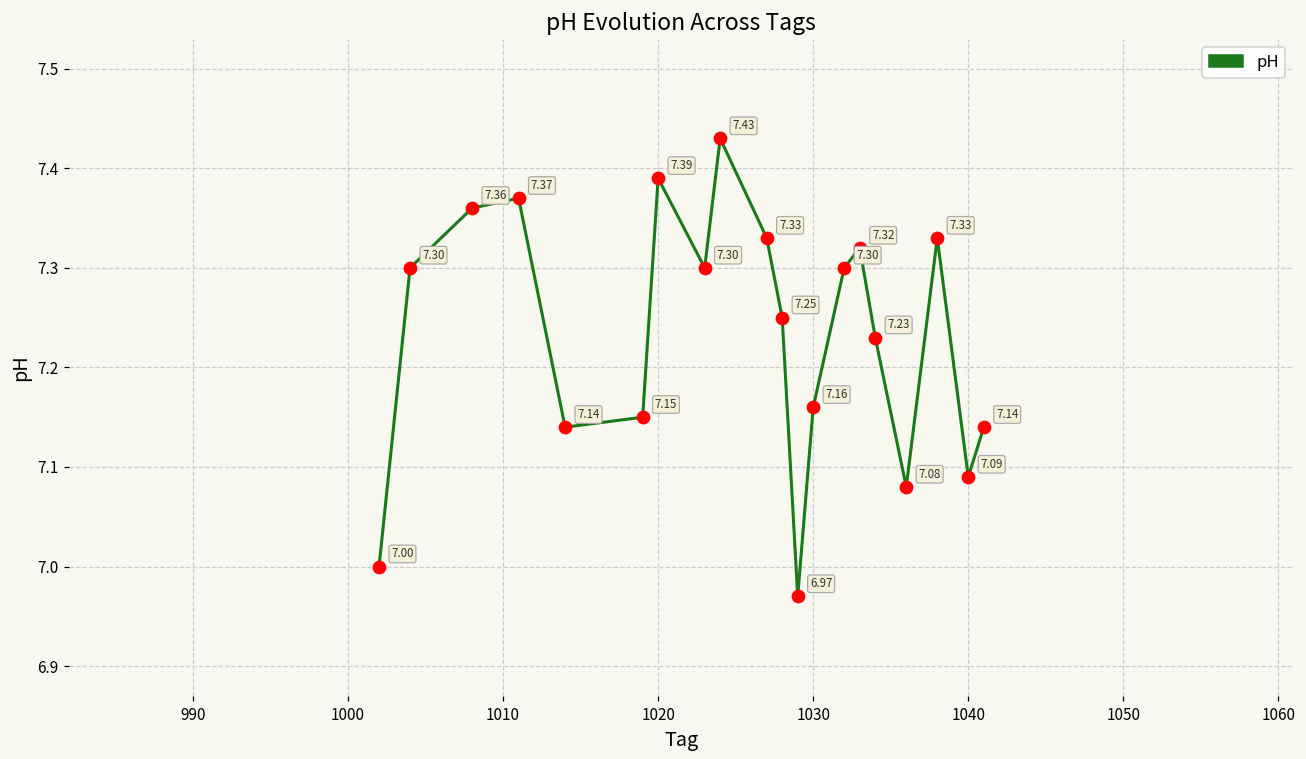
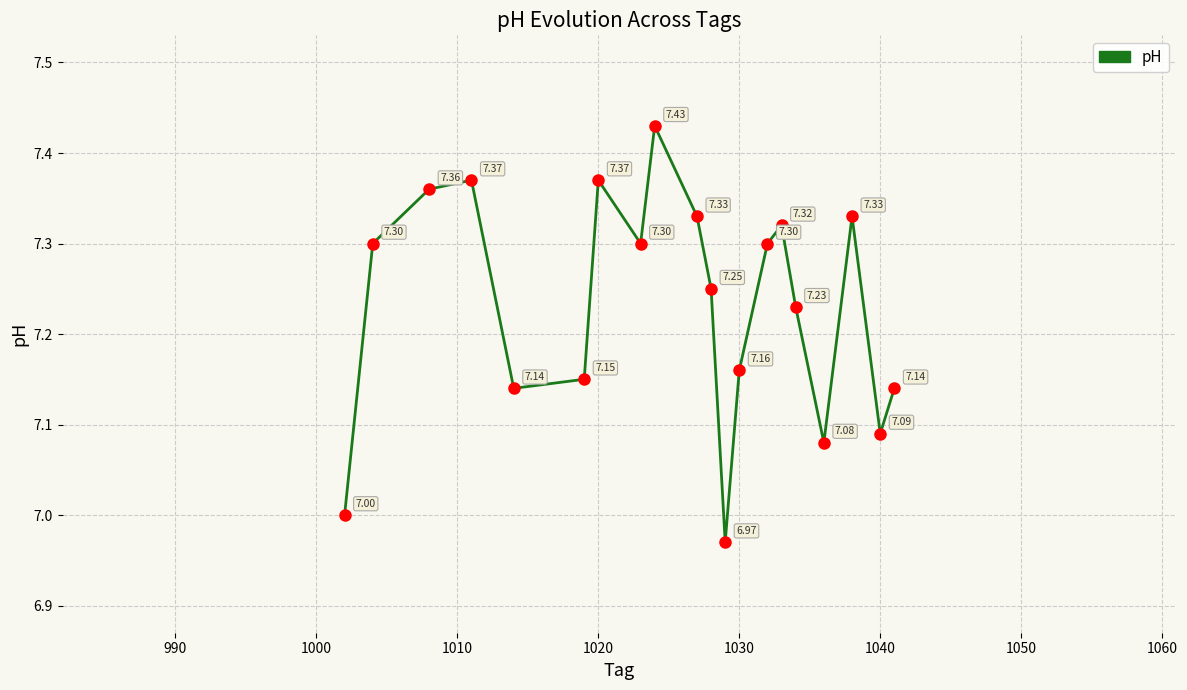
  {
-   "1020": 7.39
+   "1020": 7.37
  }
